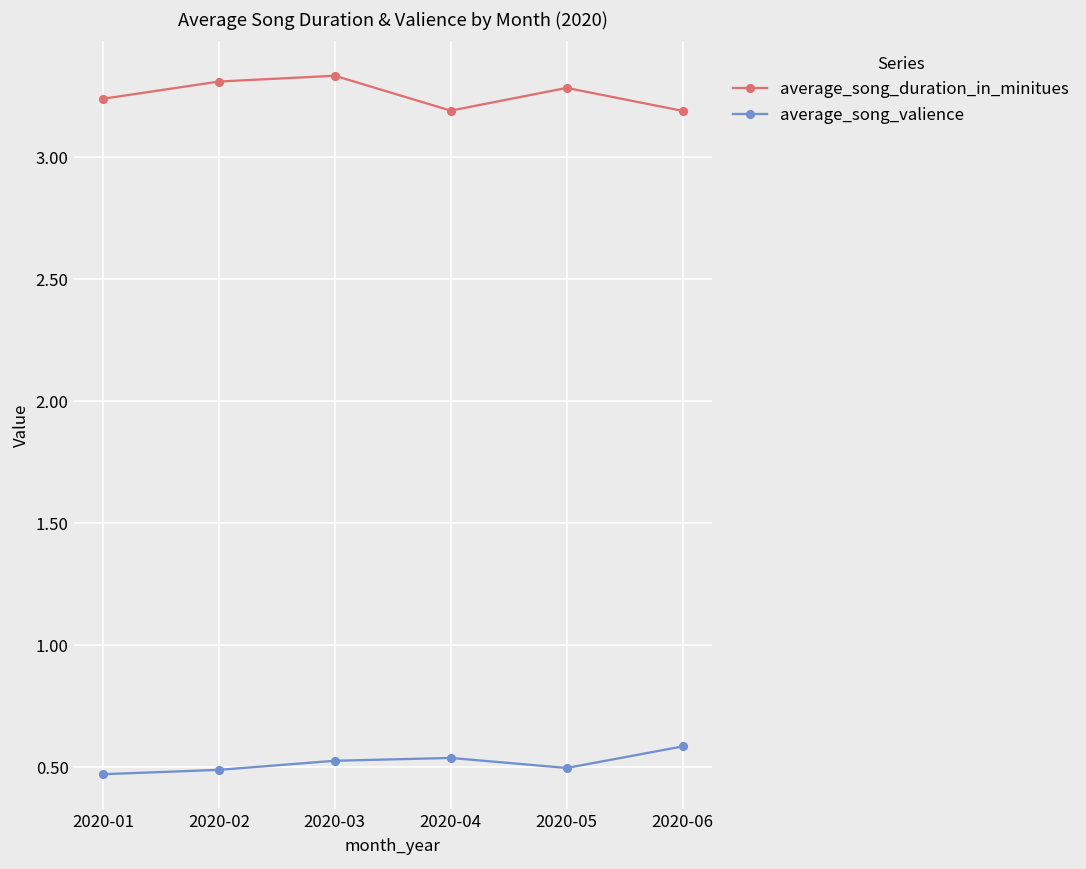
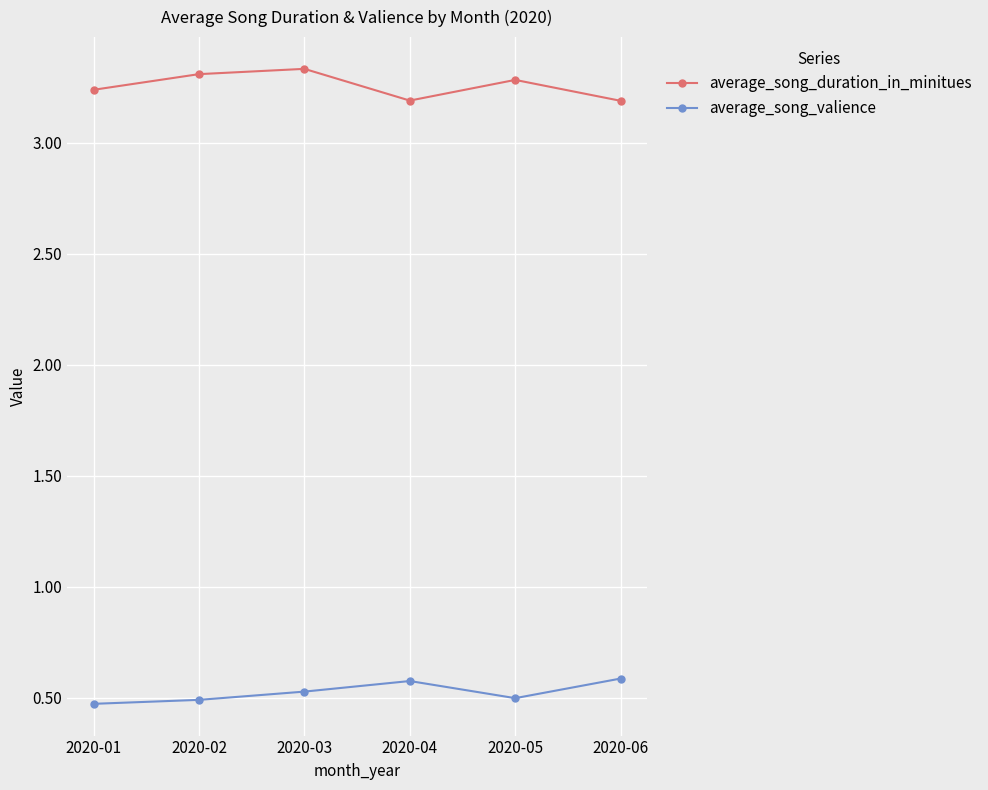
  {
    "average_song_duration_in_minitues": {
      "2020-01": 3.24,
      "2020-02": 3.31,
      "2020-03": 3.33,
      "2020-04": 3.19,
      "2020-05": 3.28,
      "2020-06": 3.19
    },
    "average_song_valience": {
      "2020-01": 0.47,
      "2020-02": 0.49,
      "2020-03": 0.53,
-     "2020-04": 0.54,
+     "2020-04": 0.57,
      "2020-05": 0.50,
      "2020-06": 0.59
    }
  }
